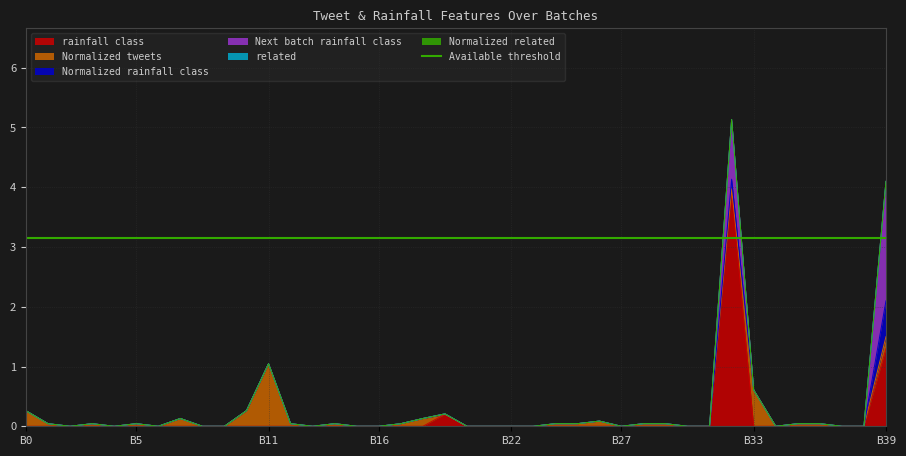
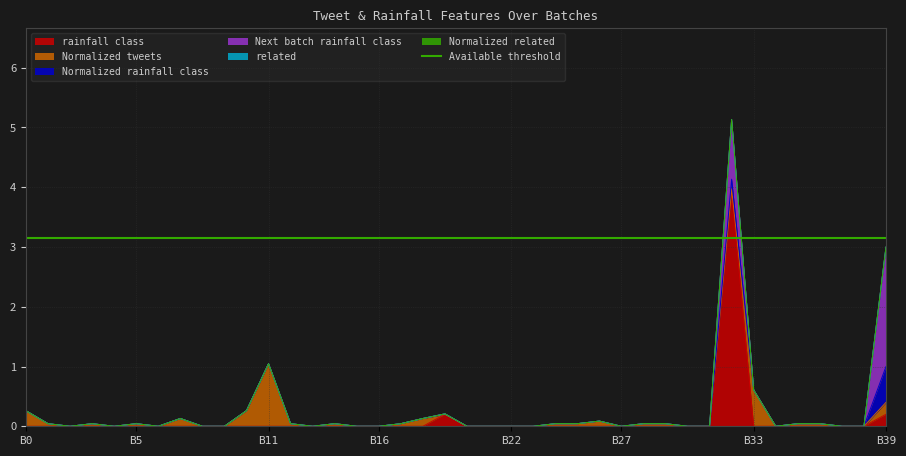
  {
    "rainfall class": {
      "B0": 0.0,
      "B5": 0.0,
      "B11": 0.0,
      "B33": 0.0,
-     "B39": 1.3
+     "B39": 0.2
    },
    "Normalized tweets": {
      "B39": 0.2
    },
    "Normalized rainfall class": {
      "B39": 0.6
    }
  }
